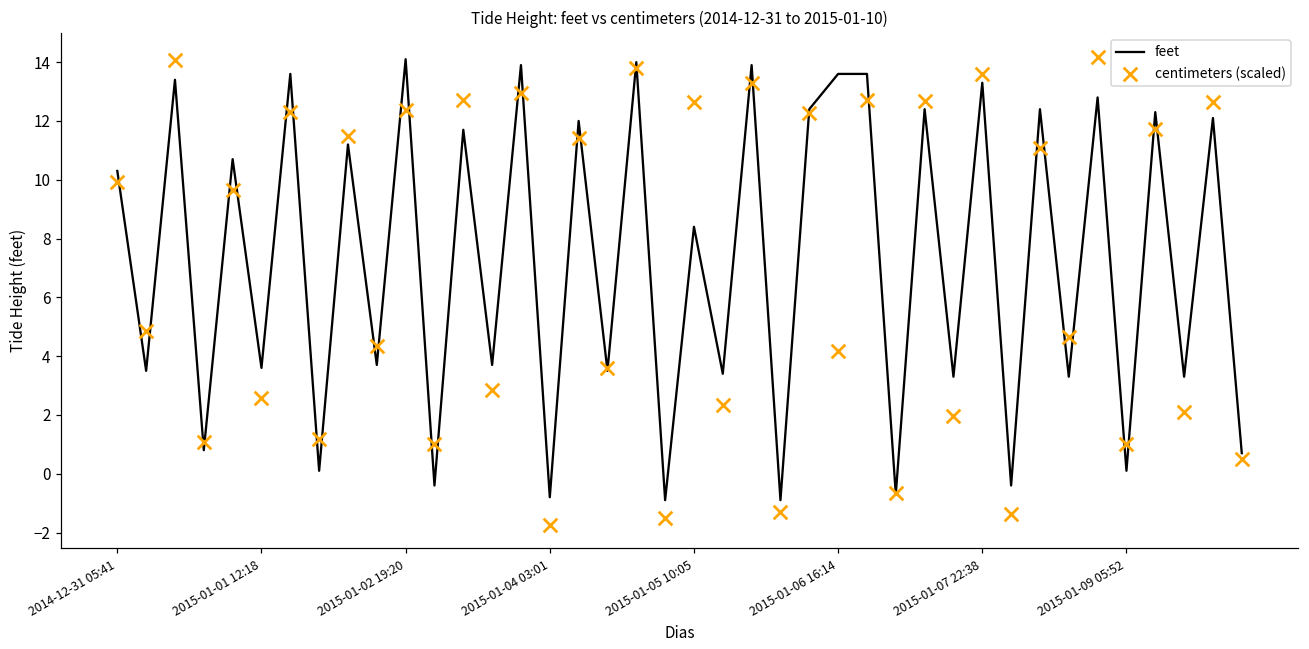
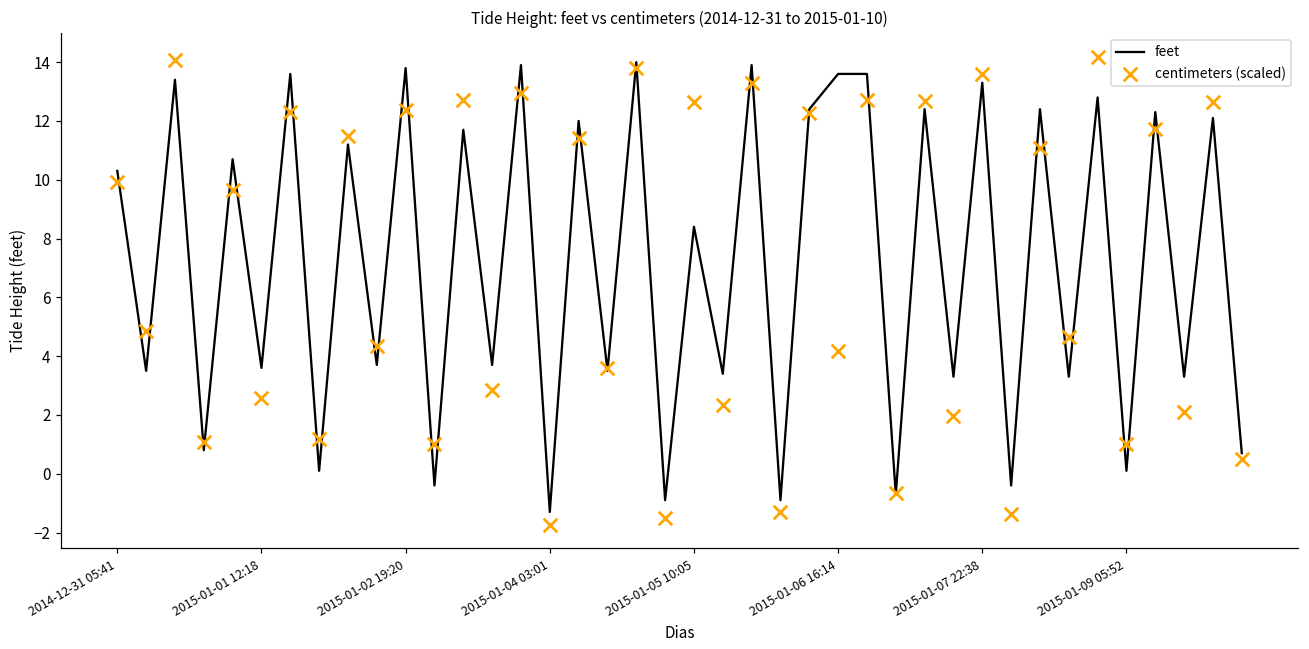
  {
    "feet": {
      "2014-12-31 05:41": 10.3,
      "2015-01-01 12:18": 3.6,
-     "2015-01-02 19:20": 14.1,
-     "2015-01-04 03:01": -0.8,
+     "2015-01-02 19:20": 13.8,
+     "2015-01-04 03:01": -1.3,
      "2015-01-05 10:05": 8.4,
      "2015-01-06 16:14": 13.6,
      "2015-01-07 22:38": 13.3,
      "2015-01-09 05:52": 0.1
    }
  }
